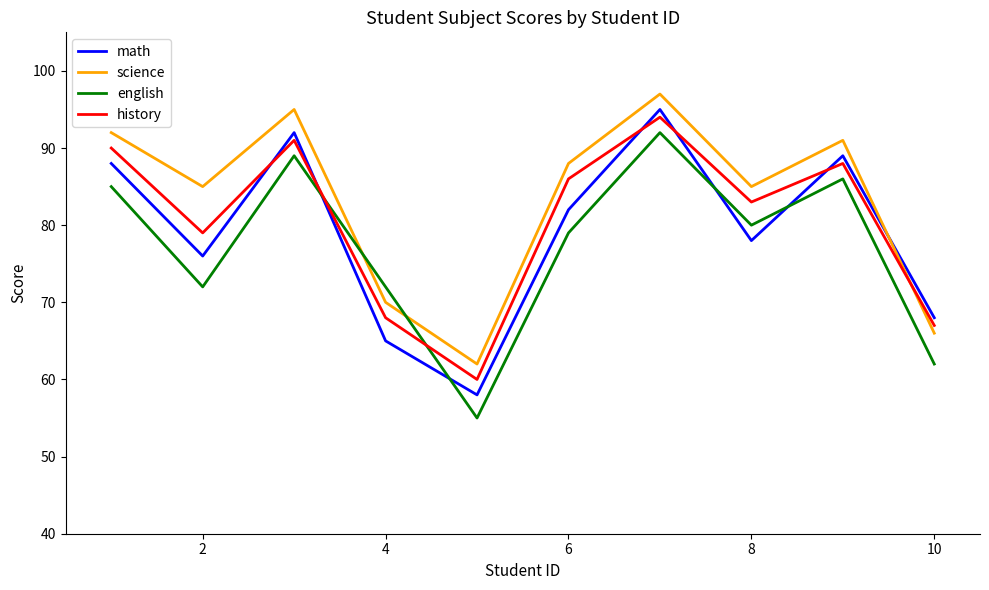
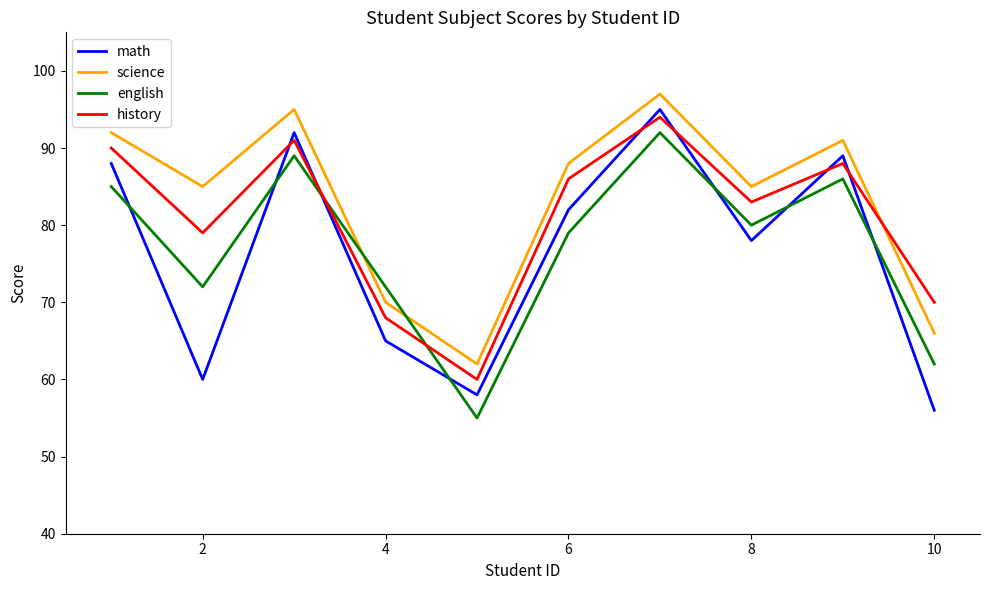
  {
    "math": {
-     "2": 76,
+     "2": 60,
      "4": 65,
      "6": 82,
      "8": 78,
-     "10": 68
+     "10": 56
    },
    "science": {
      "2": 85,
      "4": 70,
      "6": 88,
      "8": 85,
      "10": 66
    },
    "english": {
      "2": 72,
      "4": 72,
      "6": 79,
      "8": 80,
      "10": 62
    },
    "history": {
      "2": 79,
      "4": 68,
      "6": 86,
      "8": 83,
-     "10": 67
+     "10": 70
    }
  }
